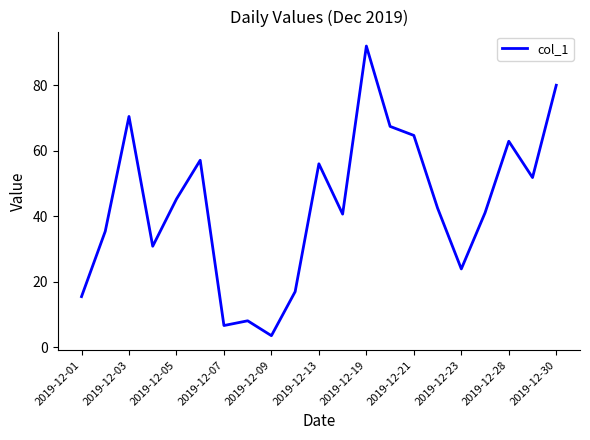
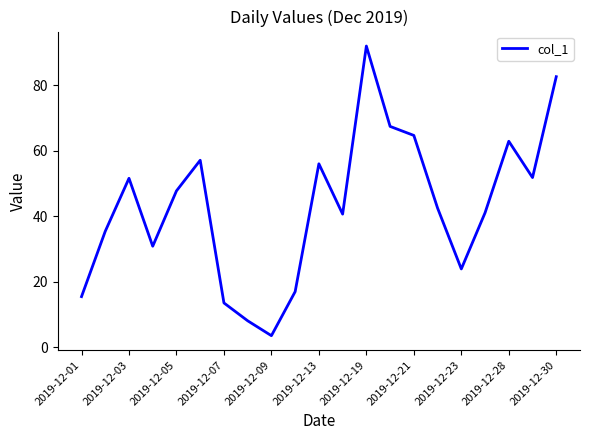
  {
    "2019-12-01": 15,
-   "2019-12-03": 70,
-   "2019-12-05": 45,
-   "2019-12-07": 7,
+   "2019-12-03": 52,
+   "2019-12-05": 48,
+   "2019-12-07": 14,
    "2019-12-09": 4,
    "2019-12-13": 56,
    "2019-12-19": 92,
    "2019-12-21": 65,
    "2019-12-23": 24,
    "2019-12-28": 63,
-   "2019-12-30": 80
+   "2019-12-30": 83
  }
